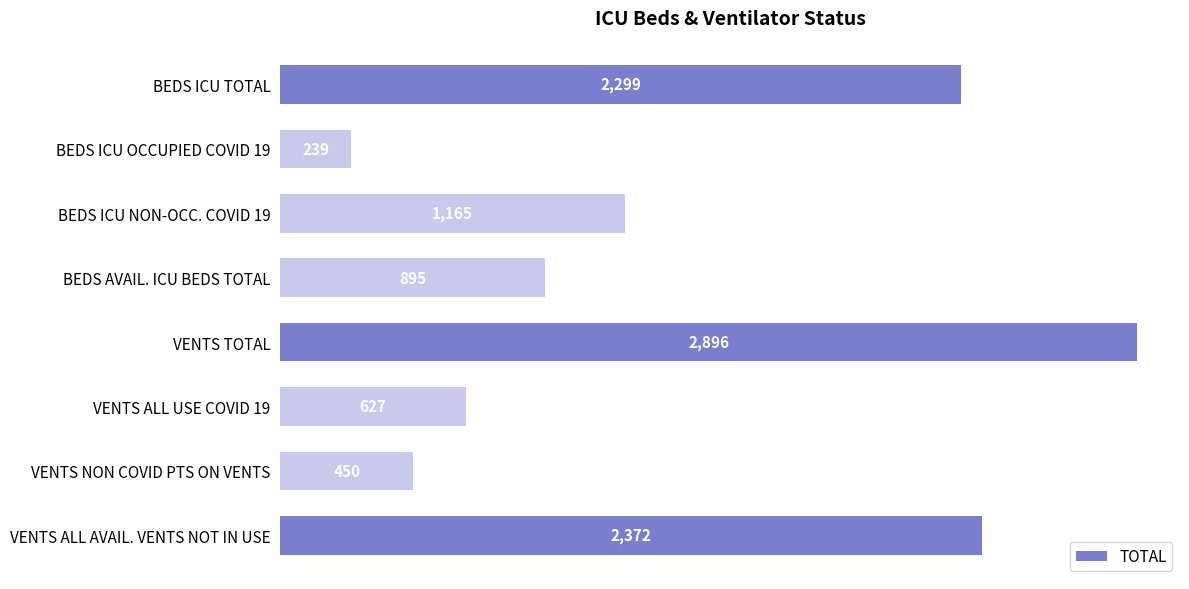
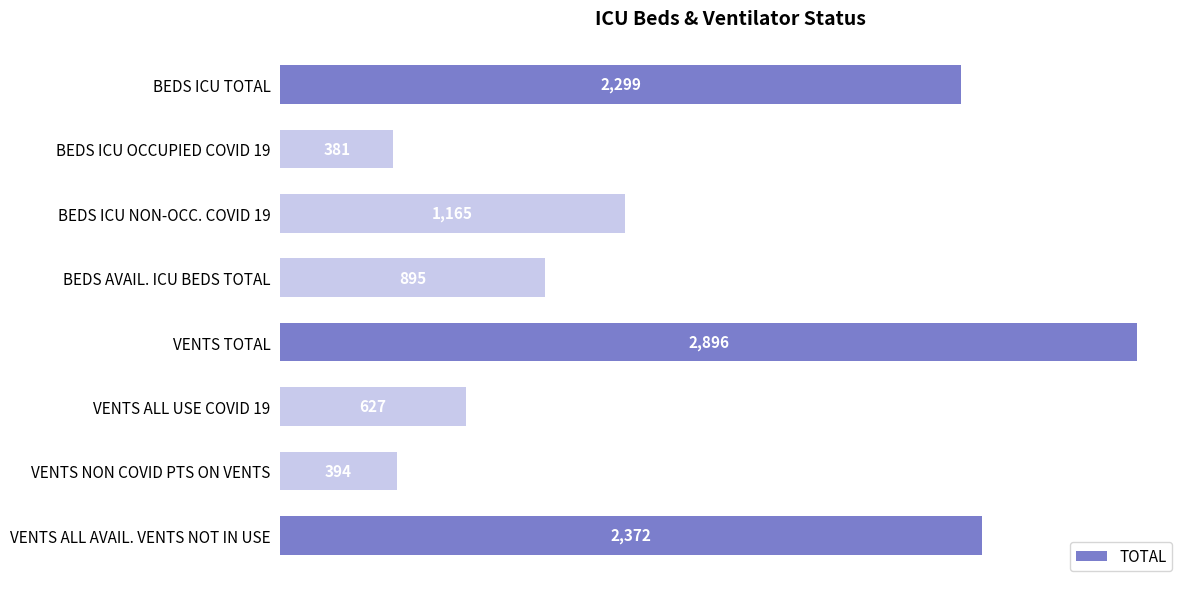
  {
    "BEDS ICU TOTAL": "2,299",
-   "BEDS ICU OCCUPIED COVID 19": "239",
+   "BEDS ICU OCCUPIED COVID 19": "381",
    "BEDS ICU NON-OCC. COVID 19": "1,165",
    "BEDS AVAIL. ICU BEDS TOTAL": "895",
    "VENTS TOTAL": "2,896",
    "VENTS ALL USE COVID 19": "627",
-   "VENTS NON COVID PTS ON VENTS": "450",
+   "VENTS NON COVID PTS ON VENTS": "394",
    "VENTS ALL AVAIL. VENTS NOT IN USE": "2,372"
  }
